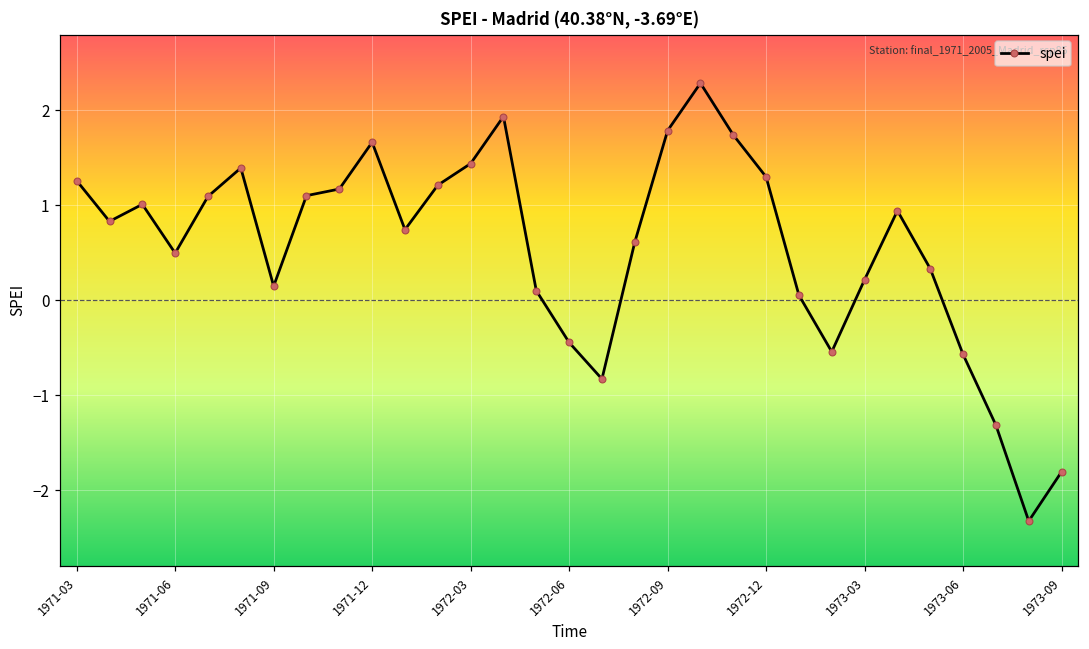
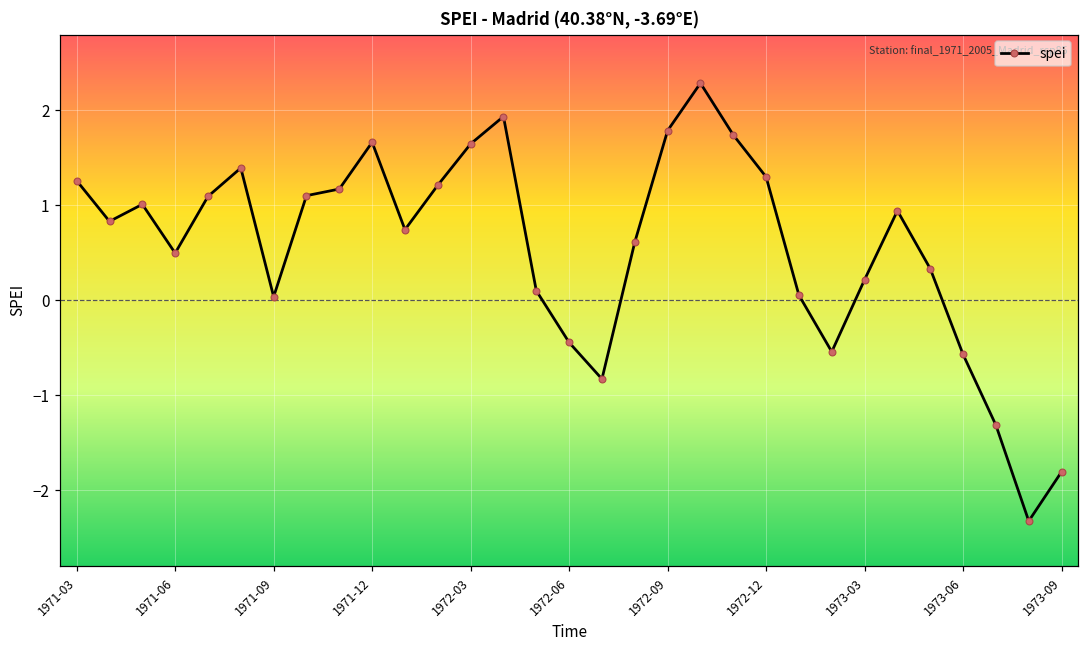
  {
    "1971-03": 1.3,
    "1971-06": 0.5,
-   "1971-09": 0.1,
+   "1971-09": 0.0,
    "1971-12": 1.7,
-   "1972-03": 1.4,
+   "1972-03": 1.6,
    "1972-06": -0.4,
    "1972-09": 1.8,
    "1972-12": 1.3,
    "1973-03": 0.2,
    "1973-06": -0.6,
    "1973-09": -1.8
  }
